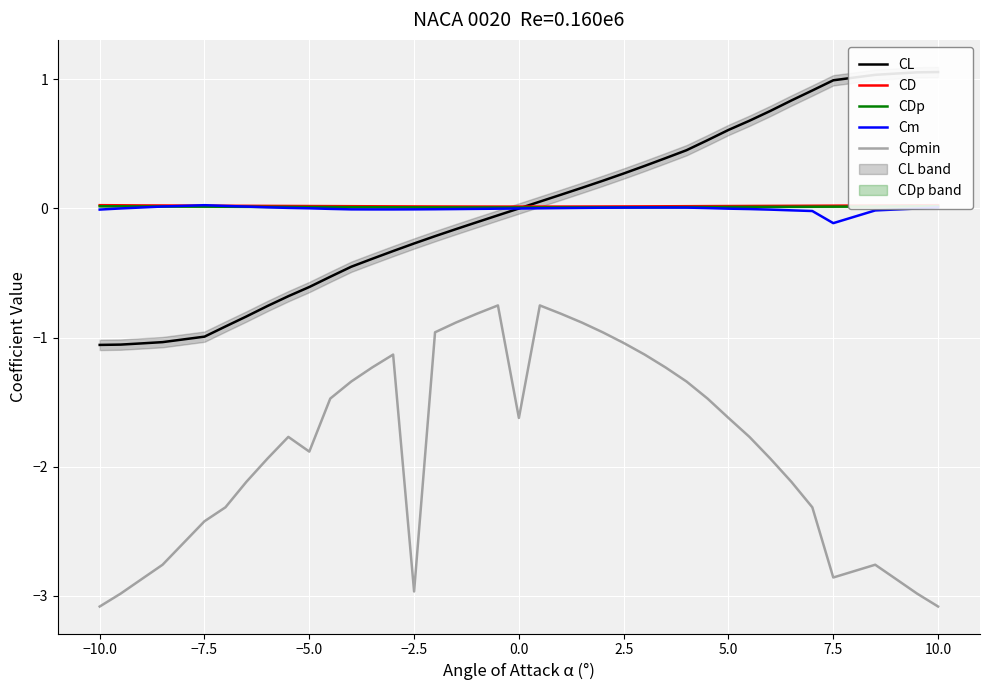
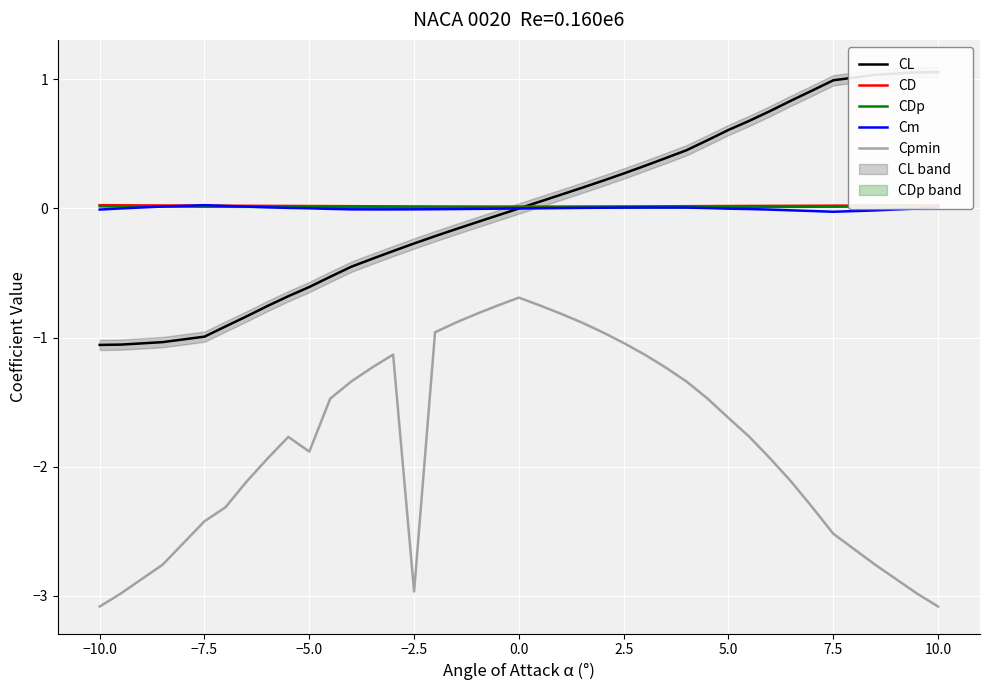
  {
    "Cm": {
      "−10.0": -0.01,
-     "7.5": -0.11
+     "7.5": -0.03
    },
    "Cpmin": {
      "−10.0": -3.08,
      "−7.5": -2.42,
      "−5.0": -1.88,
      "−2.5": -2.97,
-     "0.0": -1.62,
+     "0.0": -0.69,
      "2.5": -1.04,
      "5.0": -1.62,
-     "7.5": -2.86,
+     "7.5": -2.52,
      "10.0": -3.08
    }
  }
